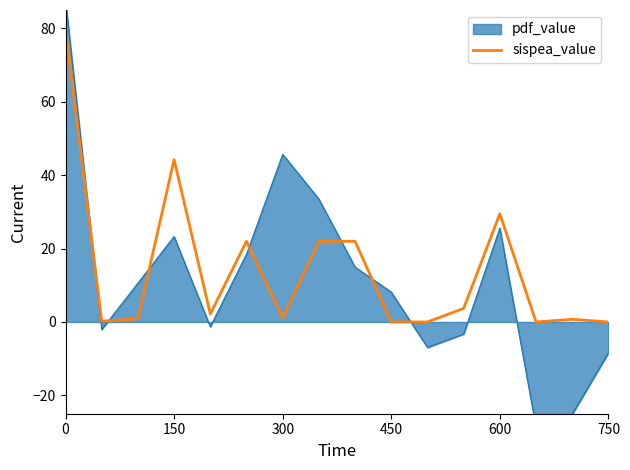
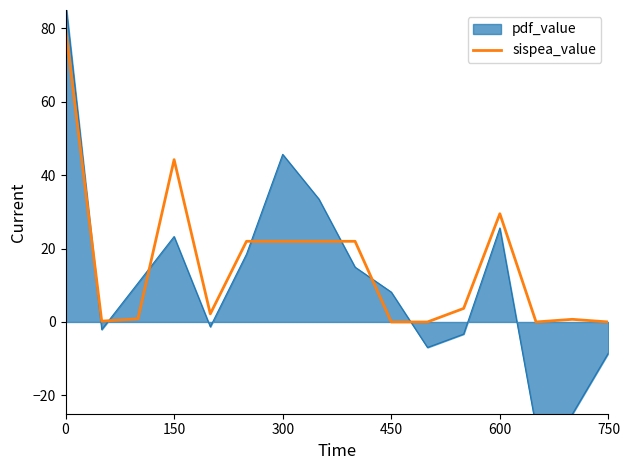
  {
    "sispea_value": {
      "0": 80,
      "150": 44,
-     "300": 1,
+     "300": 22,
      "450": 0,
      "600": 29
    }
  }
